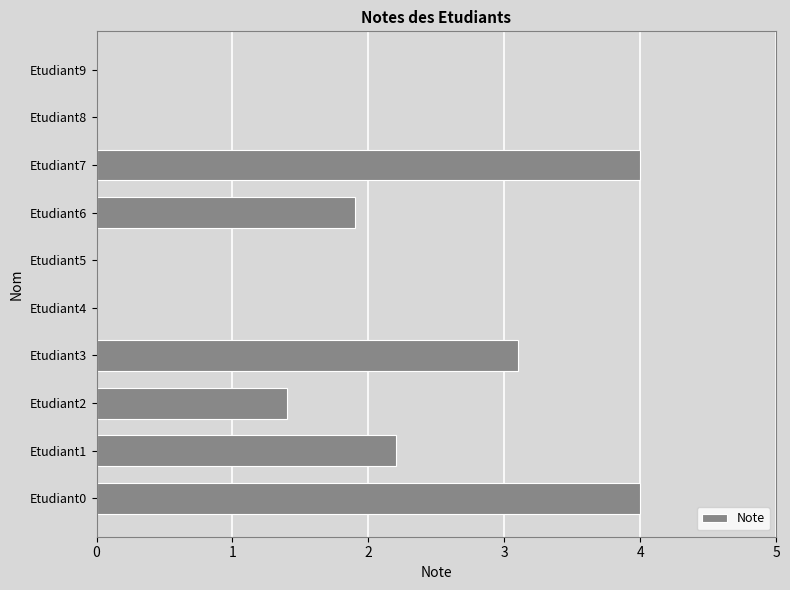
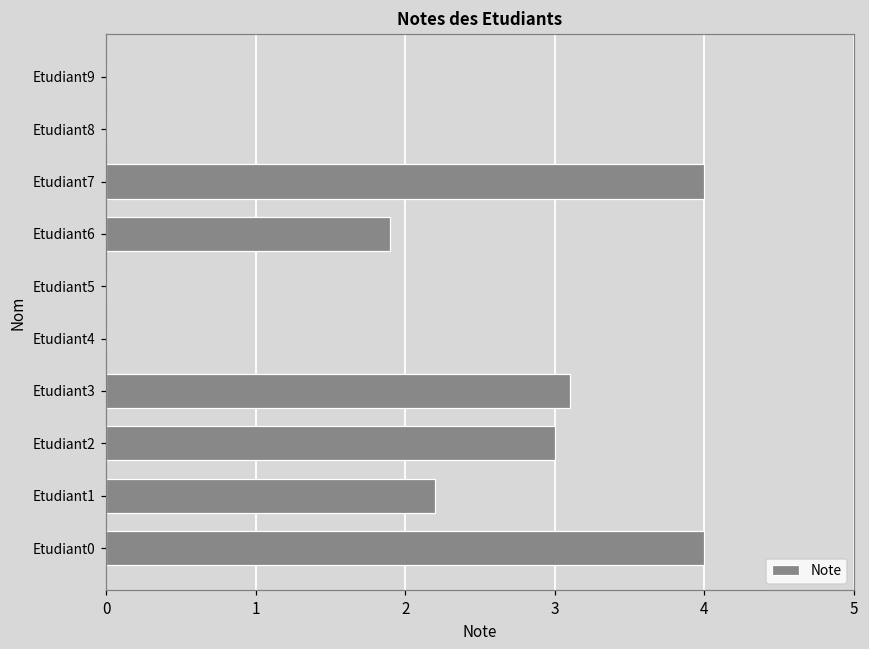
  {
    "Etudiant9": 0.0,
    "Etudiant8": 0.0,
    "Etudiant7": 4.0,
    "Etudiant6": 1.9,
    "Etudiant5": 0.0,
    "Etudiant4": 0.0,
    "Etudiant3": 3.1,
-   "Etudiant2": 1.4,
+   "Etudiant2": 3.0,
    "Etudiant1": 2.2,
    "Etudiant0": 4.0
  }
